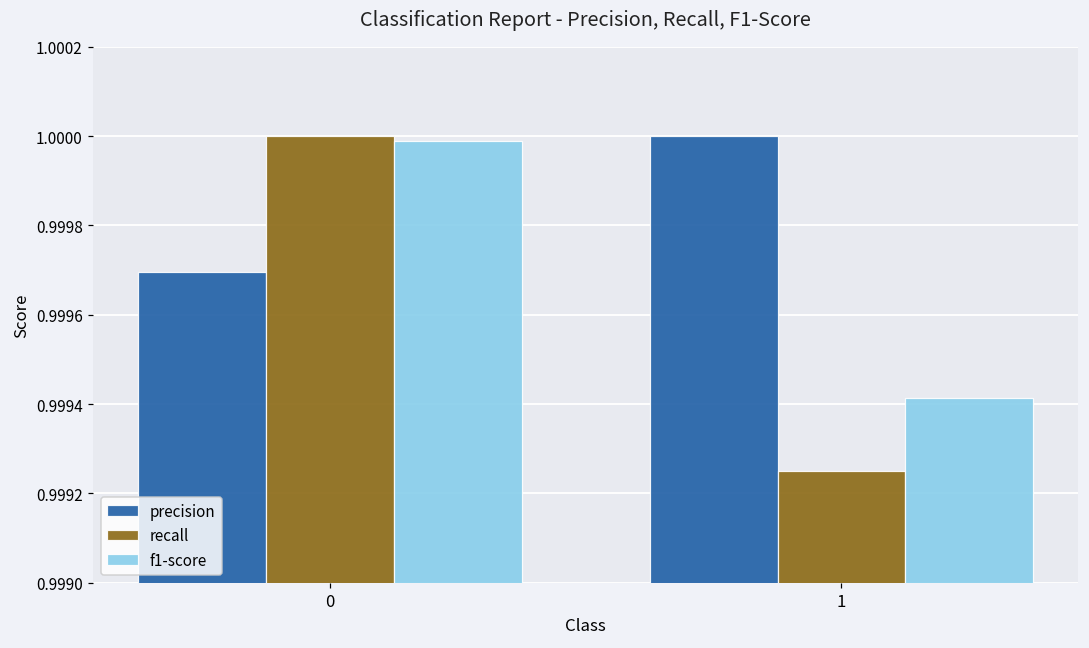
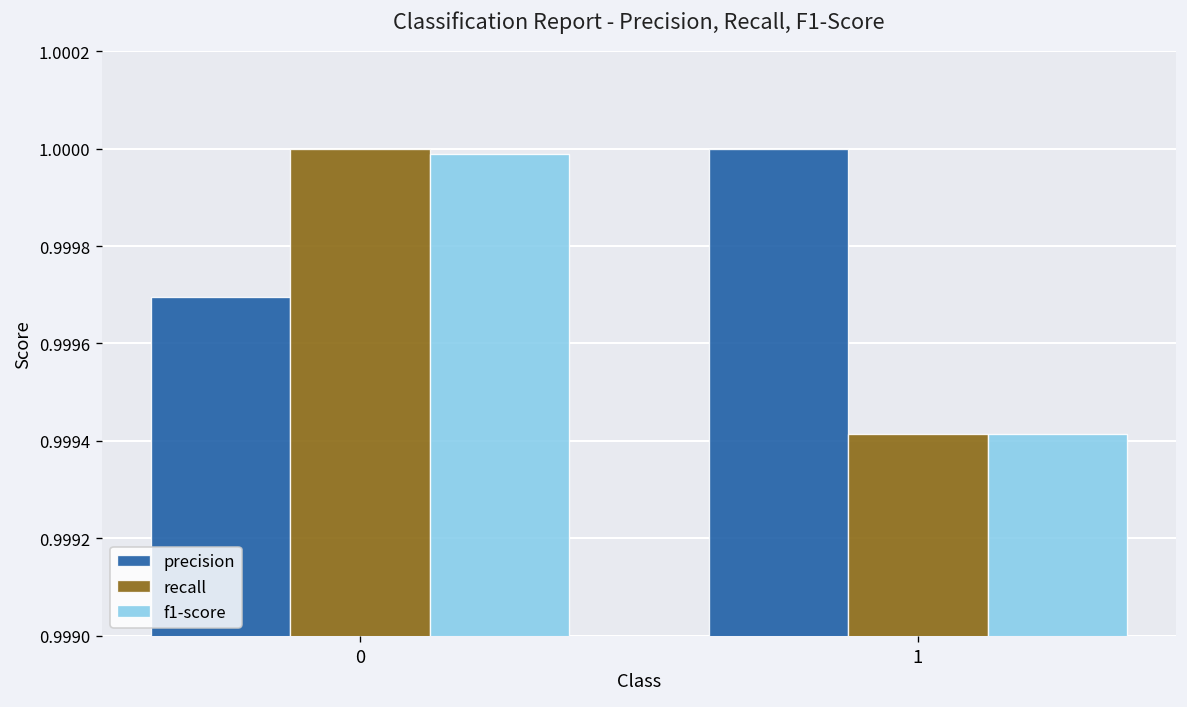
  {
    "precision": {
      "0": 0.99970,
      "1": 1.00000
    },
    "recall": {
      "0": 1.00000,
-     "1": 0.99925
+     "1": 0.99941
    },
    "f1-score": {
      "0": 0.99999,
      "1": 0.99941
    }
  }
